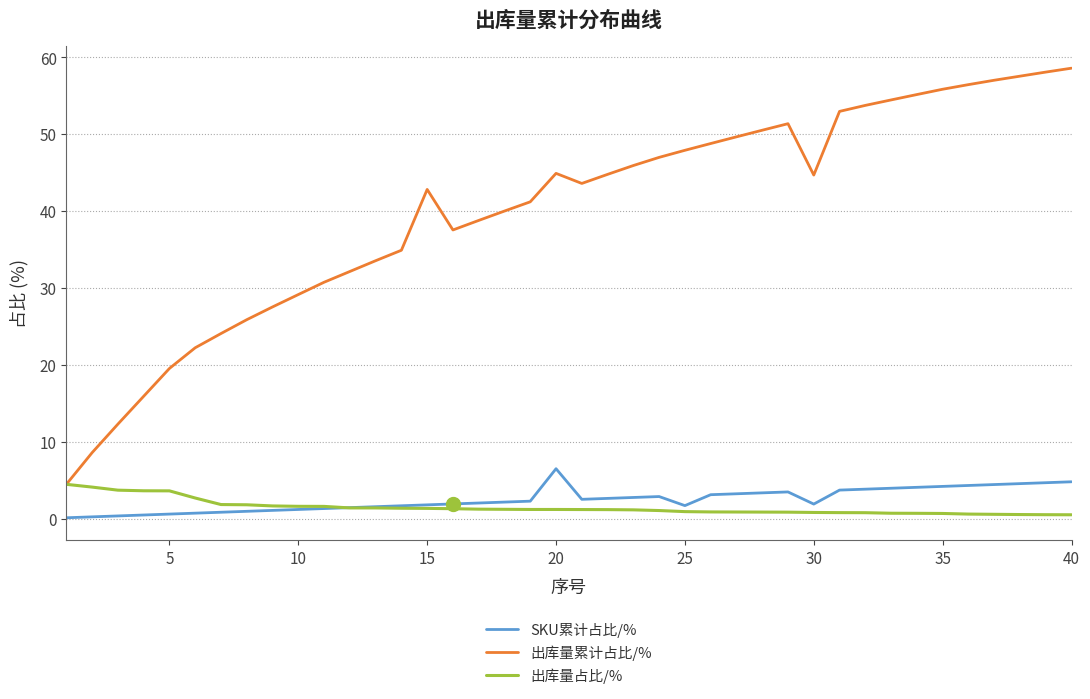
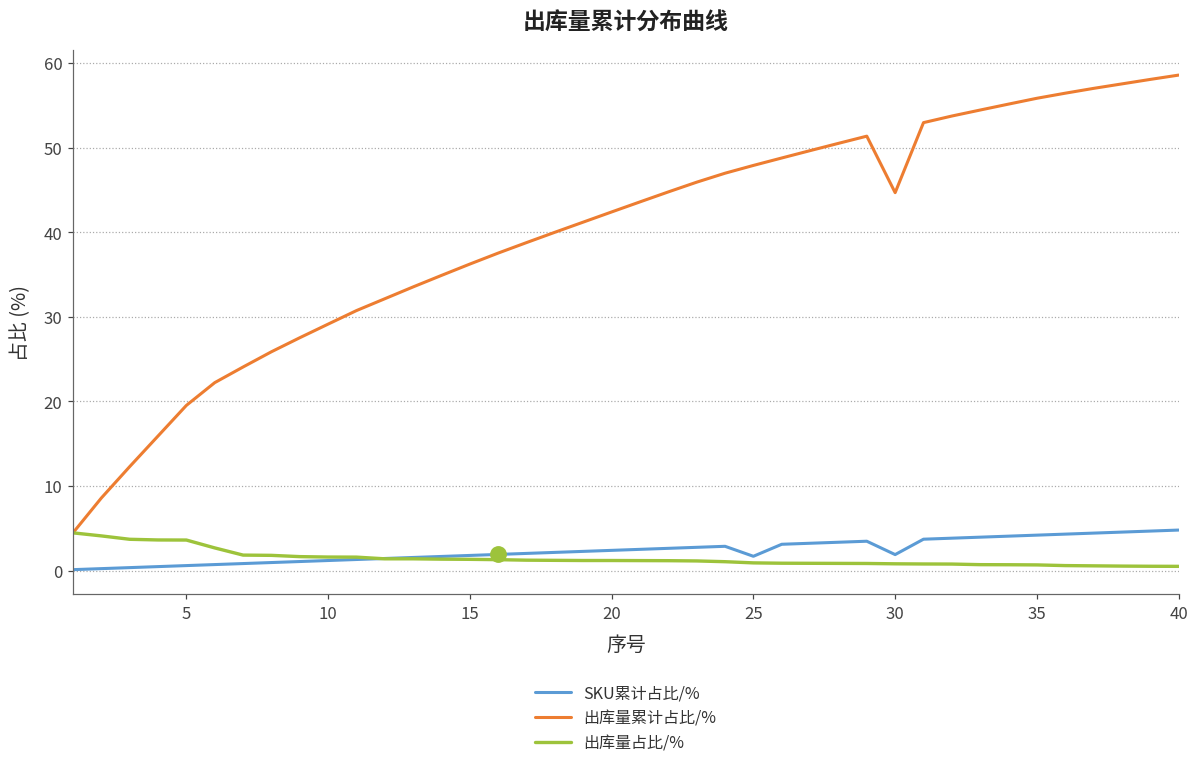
  {
    "SKU累计占比/%": {
      "5": 1,
      "10": 1,
      "15": 2,
-     "20": 7,
+     "20": 2,
      "25": 2,
      "30": 2,
      "35": 4,
      "40": 5
    },
    "出库量累计占比/%": {
      "5": 20,
      "10": 29,
-     "15": 43,
-     "20": 45,
+     "15": 36,
+     "20": 42,
      "25": 48,
      "30": 45,
      "35": 56,
      "40": 59
    }
  }
